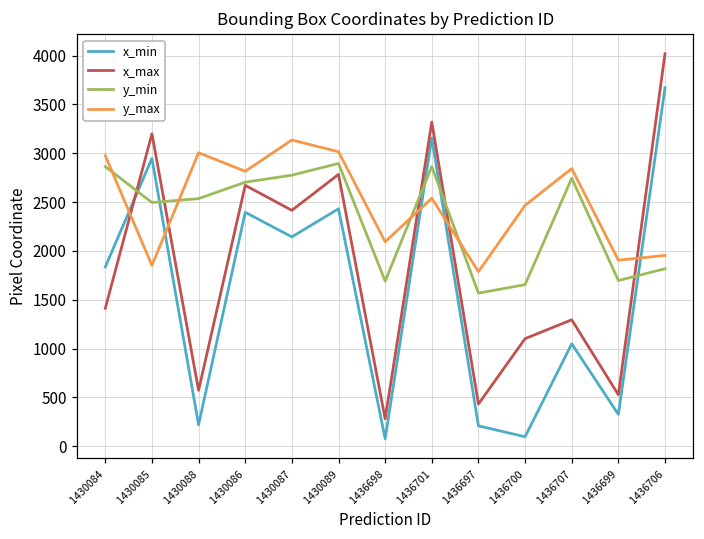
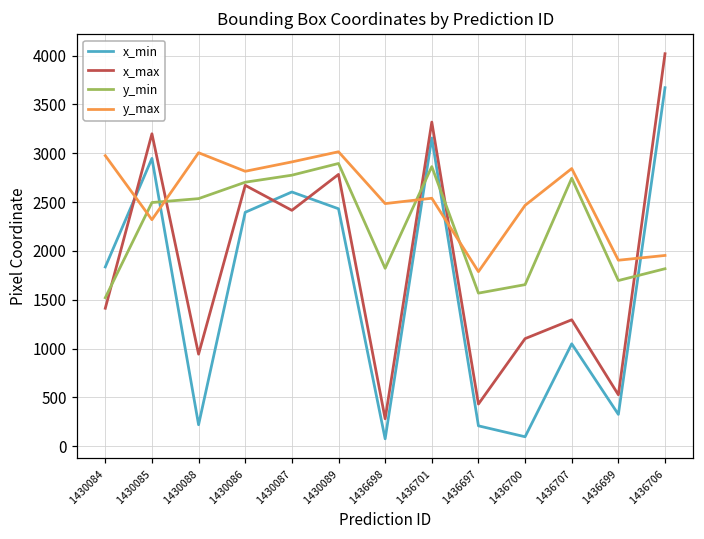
  {
    "x_min": {
      "1430084": 1800,
      "1430085": 2900,
      "1430088": 200,
      "1430086": 2400,
-     "1430087": 2100,
+     "1430087": 2600,
      "1430089": 2400,
      "1436698": 100,
      "1436701": 3200,
      "1436697": 200,
      "1436700": 100,
      "1436707": 1000,
      "1436699": 300,
      "1436706": 3700
    },
    "x_max": {
      "1430084": 1400,
      "1430085": 3200,
-     "1430088": 600,
+     "1430088": 900,
      "1430086": 2700,
      "1430087": 2400,
      "1430089": 2800,
      "1436698": 300,
      "1436701": 3300,
      "1436697": 400,
      "1436700": 1100,
      "1436707": 1300,
      "1436699": 500,
      "1436706": 4000
    },
    "y_min": {
-     "1430084": 2900,
+     "1430084": 1500,
      "1430085": 2500,
      "1430088": 2500,
      "1430086": 2700,
      "1430087": 2800,
      "1430089": 2900,
-     "1436698": 1700,
+     "1436698": 1800,
      "1436701": 2900,
      "1436697": 1600,
      "1436700": 1700,
      "1436707": 2700,
      "1436699": 1700,
      "1436706": 1800
    },
    "y_max": {
      "1430084": 3000,
-     "1430085": 1900,
+     "1430085": 2300,
      "1430088": 3000,
      "1430086": 2800,
-     "1430087": 3100,
+     "1430087": 2900,
      "1430089": 3000,
-     "1436698": 2100,
+     "1436698": 2500,
      "1436701": 2500,
      "1436697": 1800,
      "1436700": 2500,
      "1436707": 2800,
      "1436699": 1900,
      "1436706": 2000
    }
  }
